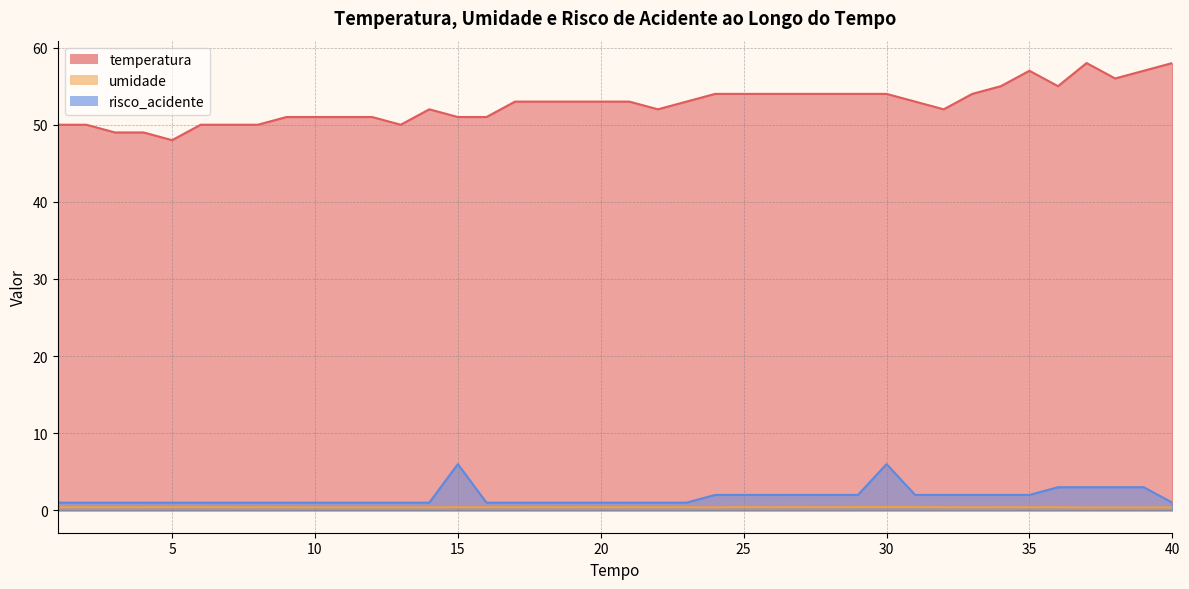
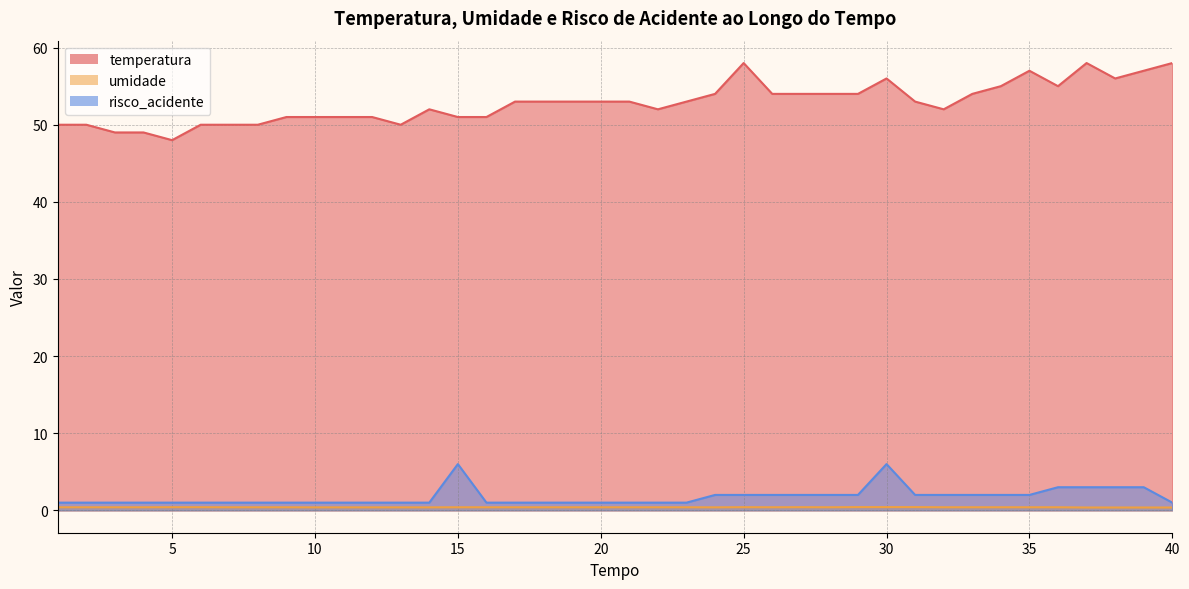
  {
    "temperatura": {
      "5": 48,
      "10": 51,
      "15": 51,
      "20": 53,
-     "25": 54,
-     "30": 54,
+     "25": 58,
+     "30": 56,
      "35": 57,
      "40": 58
    },
    "umidade": {
      "5": 0,
      "10": 0,
      "15": 0,
      "20": 0,
      "25": 0,
      "30": 0,
      "35": 0,
      "40": 0
    },
    "risco_acidente": {
      "5": 1,
      "10": 1,
      "15": 6,
      "20": 1,
      "25": 2,
      "30": 6,
      "35": 2,
      "40": 1
    }
  }
